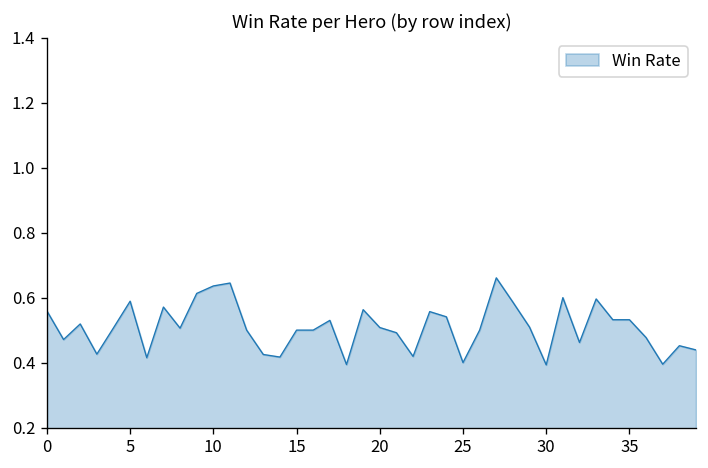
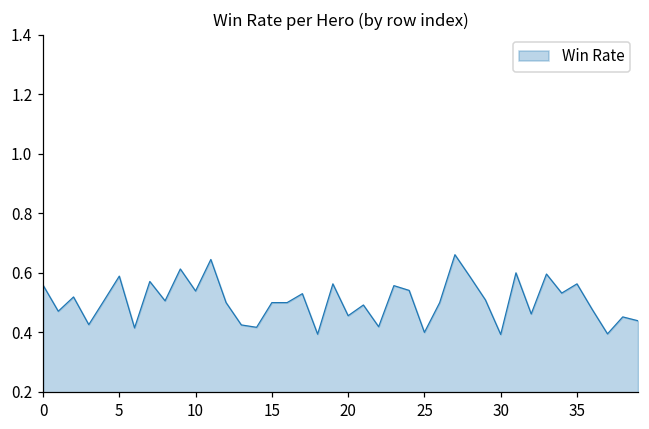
  {
    "0": 0.56,
    "5": 0.59,
-   "10": 0.64,
+   "10": 0.54,
    "15": 0.50,
-   "20": 0.51,
+   "20": 0.46,
    "25": 0.40,
    "30": 0.39,
-   "35": 0.53
+   "35": 0.56
  }
